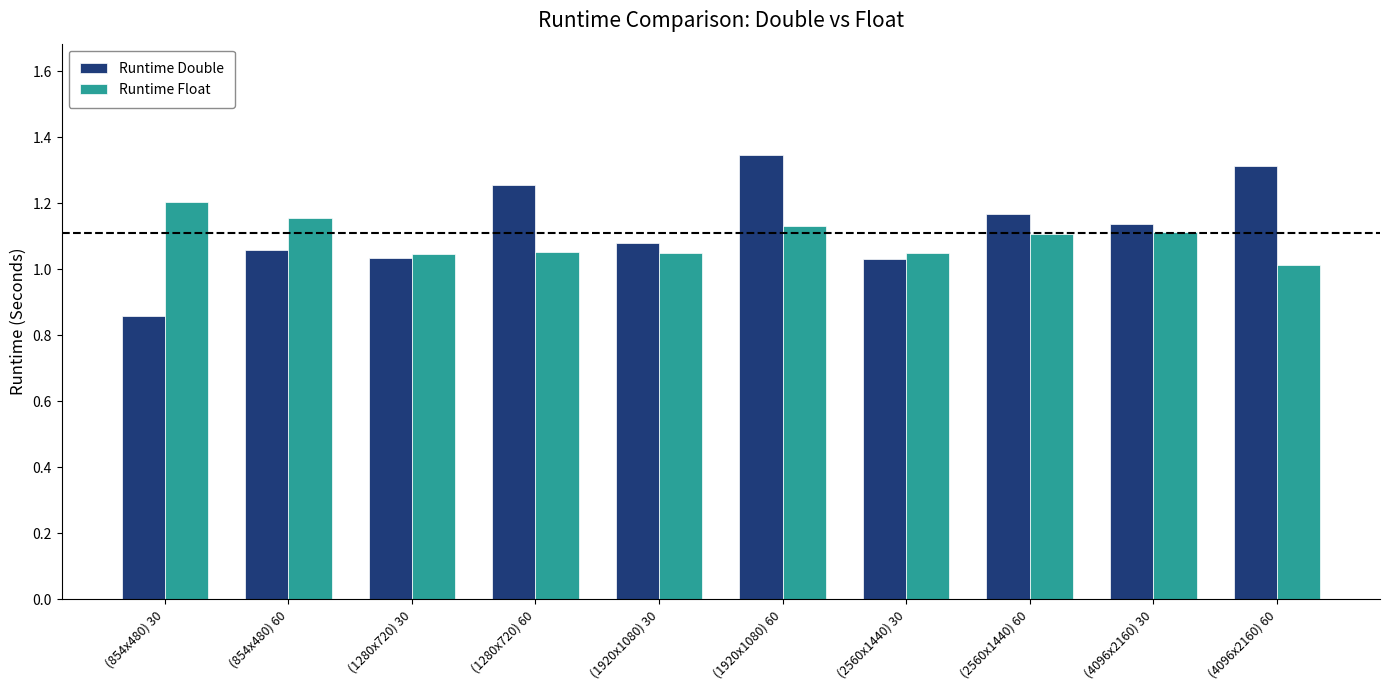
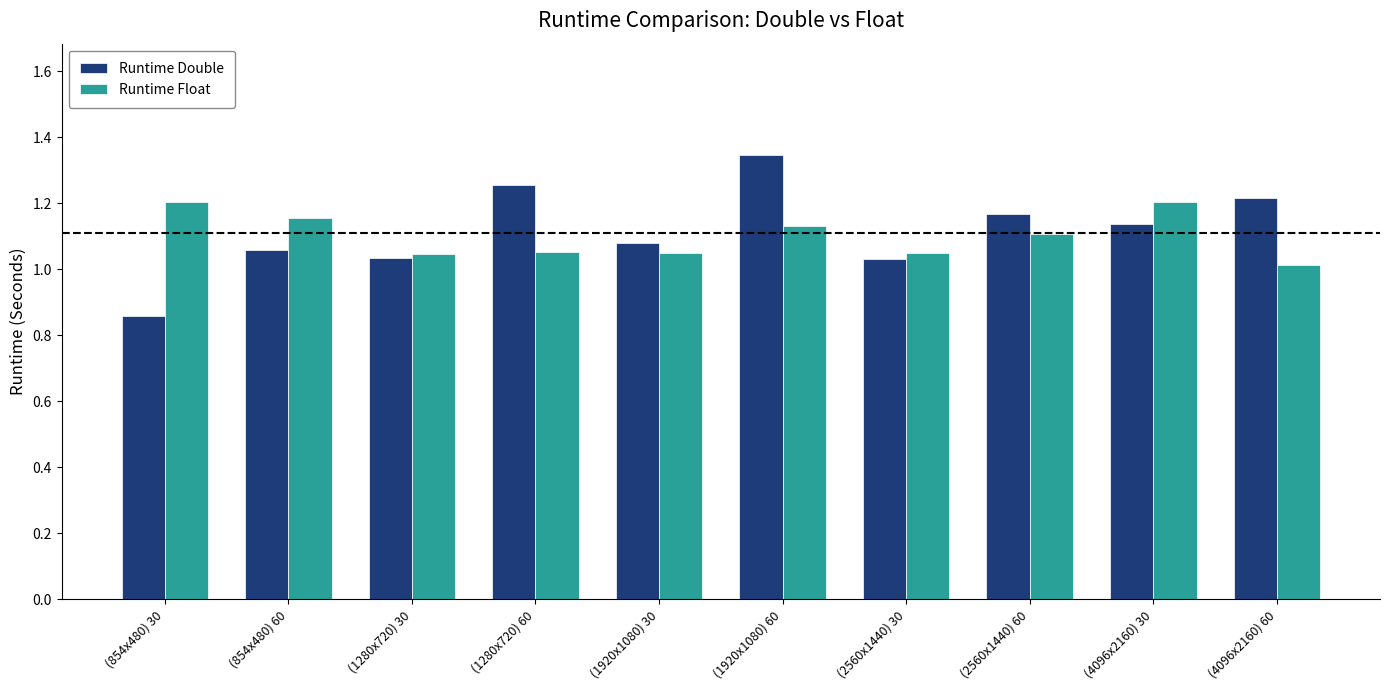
  {
    "Runtime Double": {
      "(854x480) 30": 0.86,
      "(854x480) 60": 1.06,
      "(1280x720) 30": 1.03,
      "(1280x720) 60": 1.26,
      "(1920x1080) 30": 1.08,
      "(1920x1080) 60": 1.35,
      "(2560x1440) 30": 1.03,
      "(2560x1440) 60": 1.17,
      "(4096x2160) 30": 1.14,
-     "(4096x2160) 60": 1.31
+     "(4096x2160) 60": 1.22
    },
    "Runtime Float": {
      "(854x480) 30": 1.20,
      "(854x480) 60": 1.15,
      "(1280x720) 30": 1.05,
      "(1280x720) 60": 1.05,
      "(1920x1080) 30": 1.05,
      "(1920x1080) 60": 1.13,
      "(2560x1440) 30": 1.05,
      "(2560x1440) 60": 1.10,
-     "(4096x2160) 30": 1.11,
+     "(4096x2160) 30": 1.20,
      "(4096x2160) 60": 1.01
    }
  }
